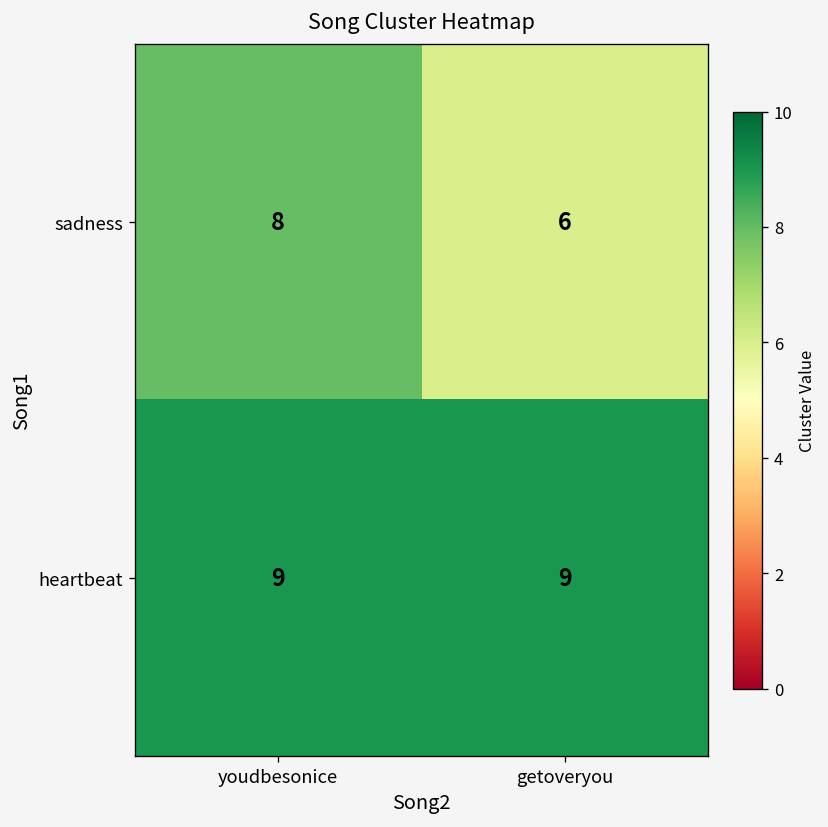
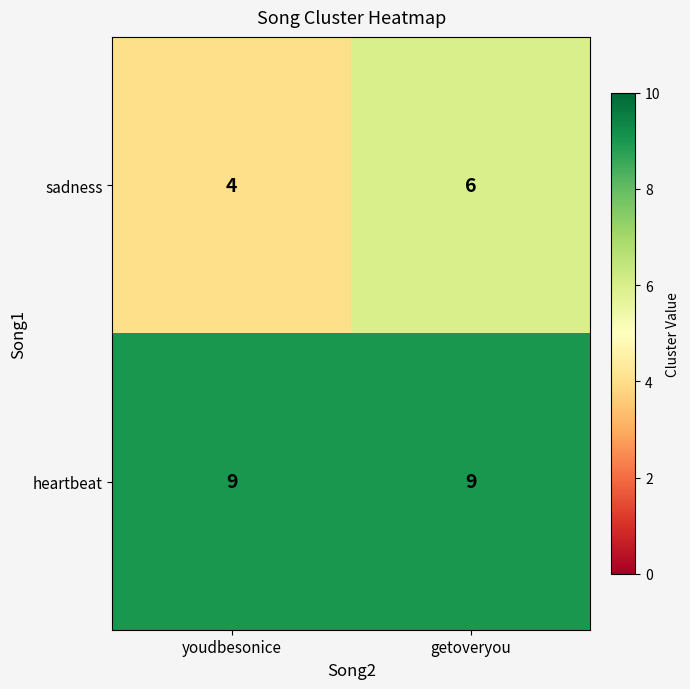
  {
    "sadness": {
-     "youdbesonice": 8,
+     "youdbesonice": 4,
      "getoveryou": 6
    },
    "heartbeat": {
      "youdbesonice": 9,
      "getoveryou": 9
    }
  }
